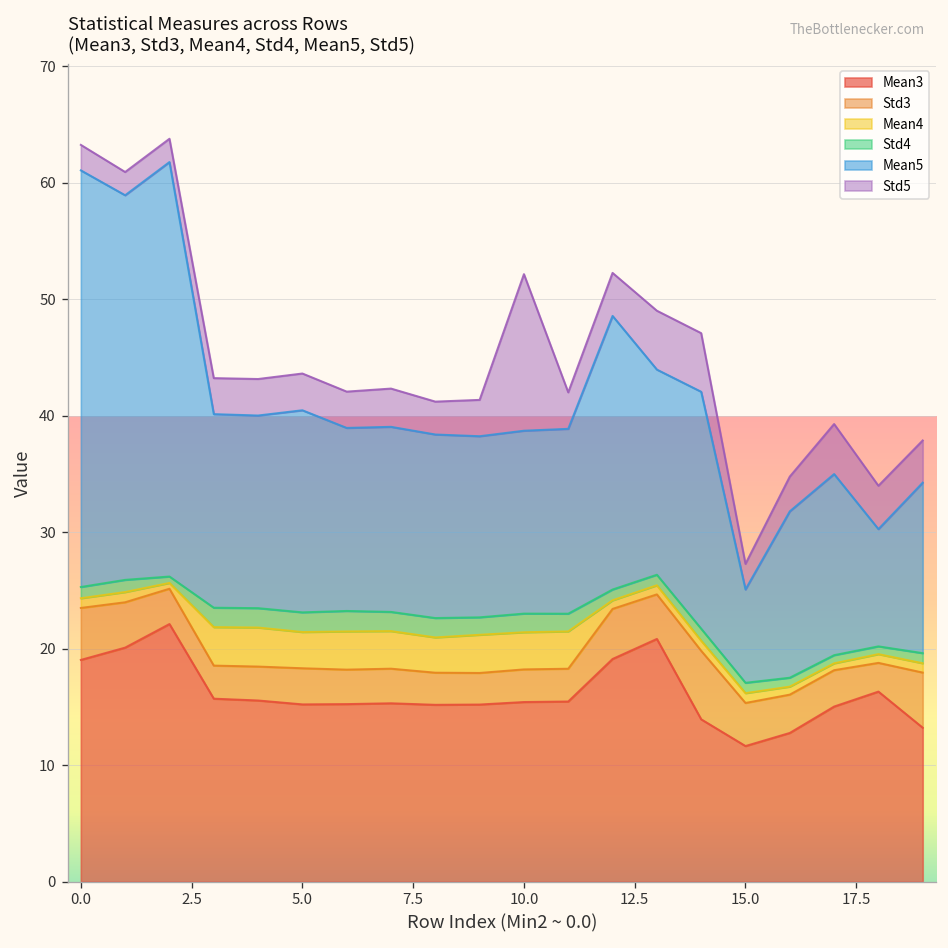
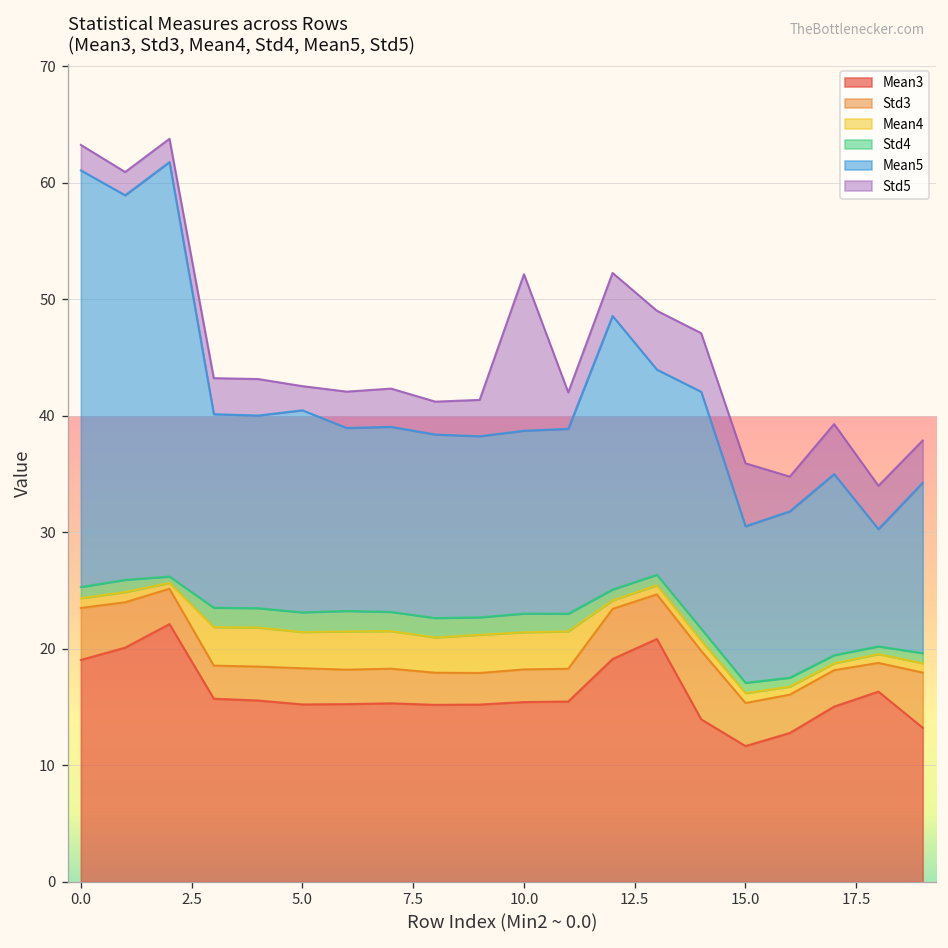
  {
    "Std4": {
      "0.0": 1,
      "5.0": 2,
      "10.0": 2,
      "15.0": 1
    },
    "Mean5": {
      "0.0": 36,
      "5.0": 17,
      "10.0": 16,
-     "15.0": 8
+     "15.0": 13
    },
    "Std5": {
      "0.0": 2,
-     "5.0": 3,
+     "5.0": 2,
      "10.0": 13,
-     "15.0": 2
+     "15.0": 5
    }
  }
